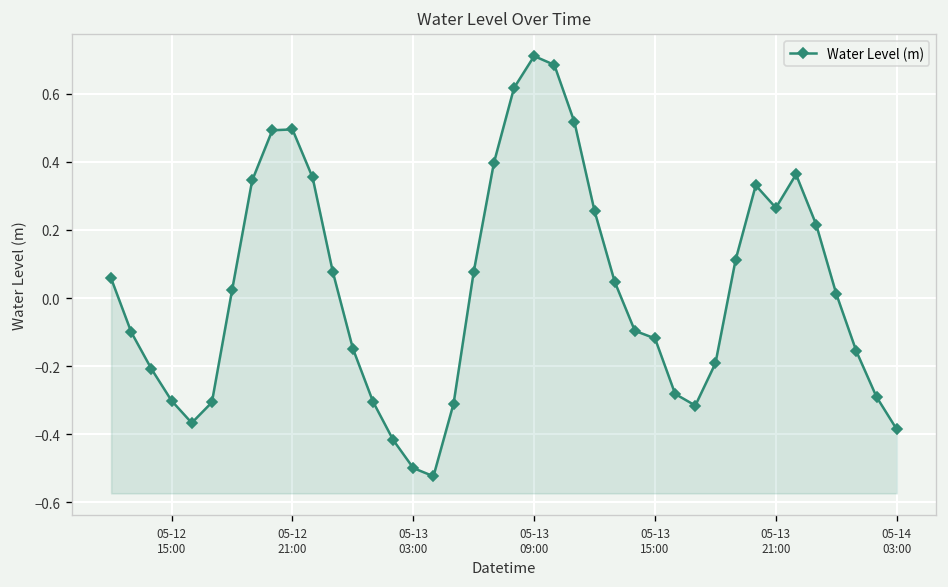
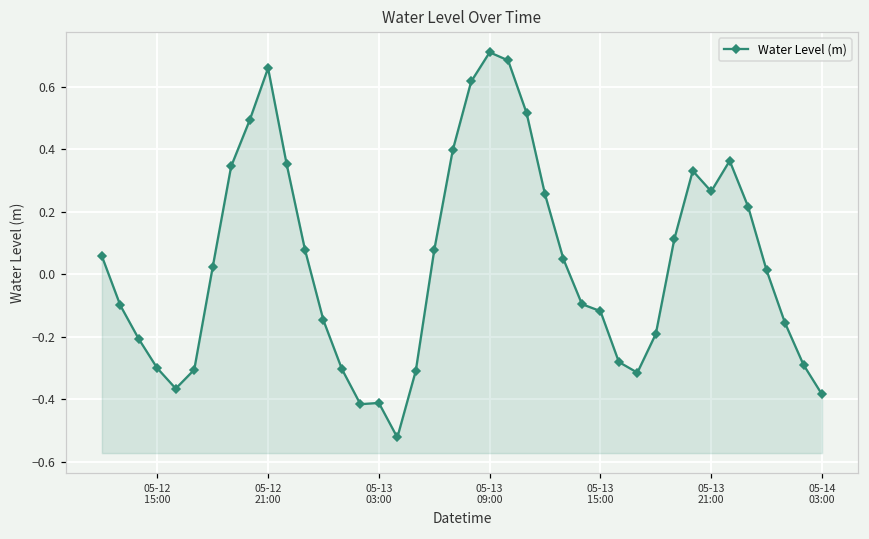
  {
    "05-12 15:00": -0.30,
-   "05-12 21:00": 0.49,
-   "05-13 03:00": -0.50,
+   "05-12 21:00": 0.66,
+   "05-13 03:00": -0.41,
    "05-13 09:00": 0.71,
    "05-13 15:00": -0.12,
    "05-13 21:00": 0.26,
    "05-14 03:00": -0.39
  }
